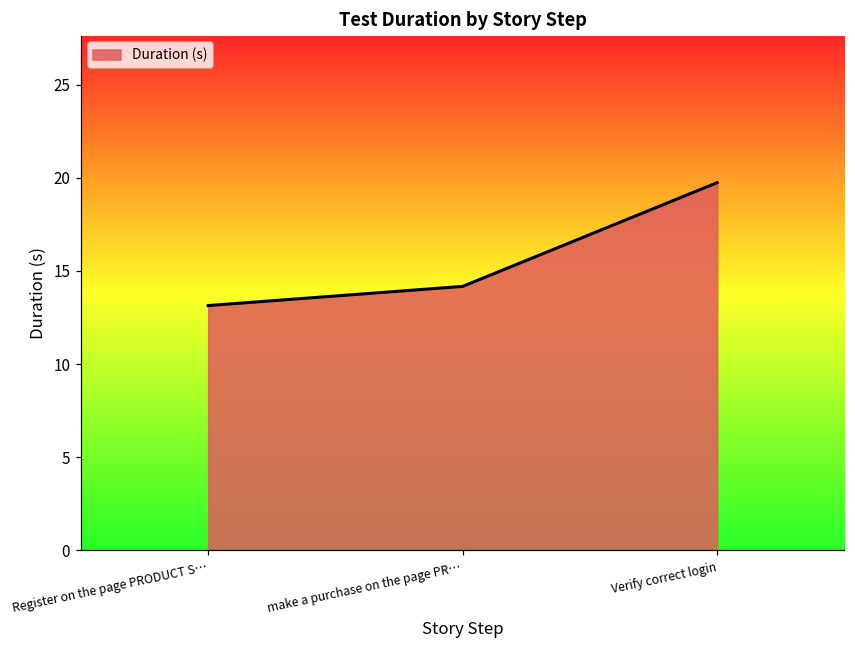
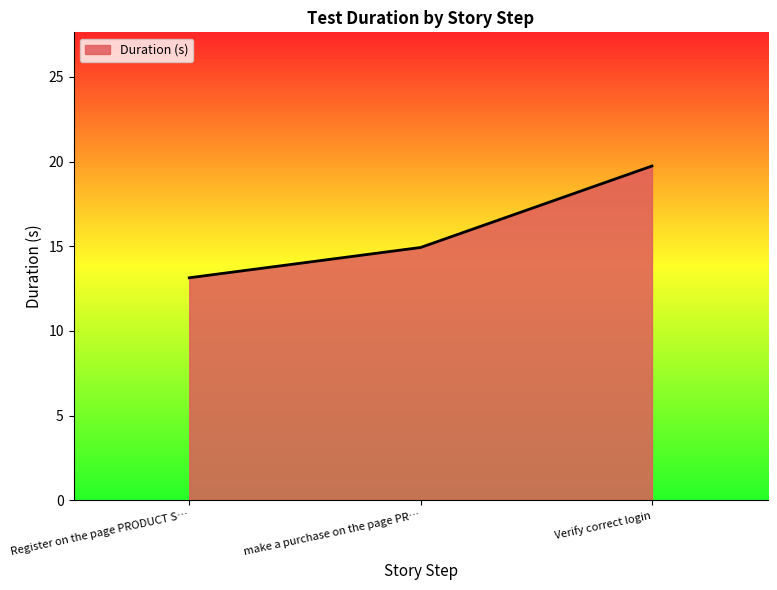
  {
    "Register on the page PRODUCT S…": 13.1,
-   "make a purchase on the page PR…": 14.2,
+   "make a purchase on the page PR…": 14.9,
    "Verify correct login": 19.7
  }
